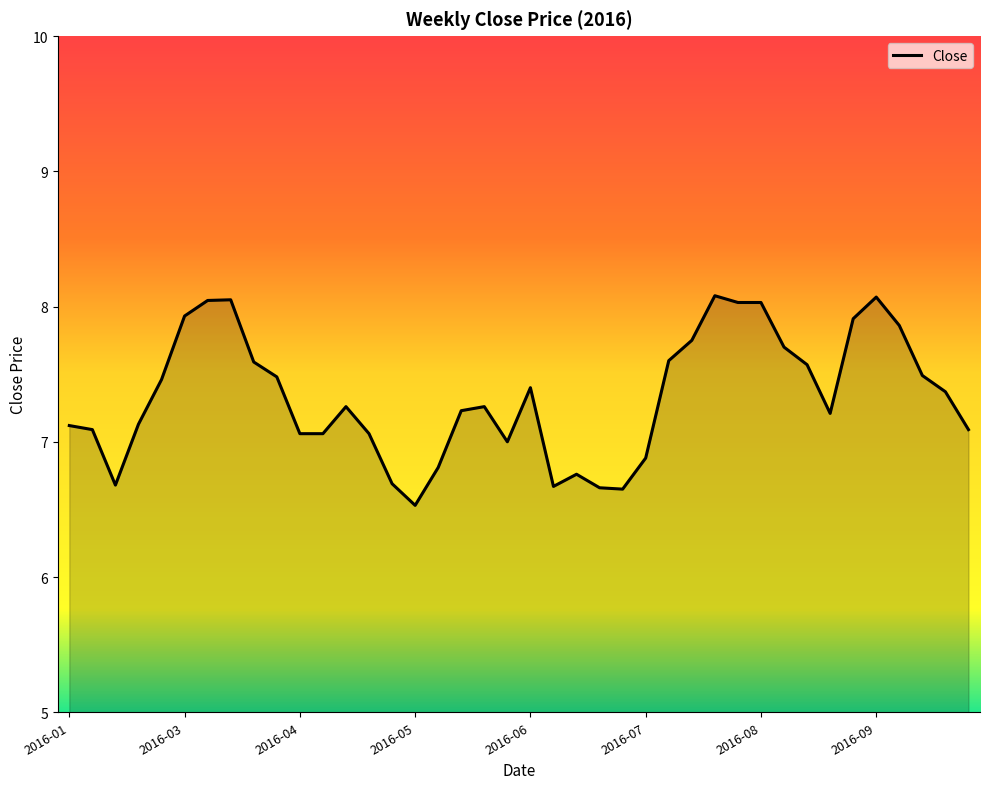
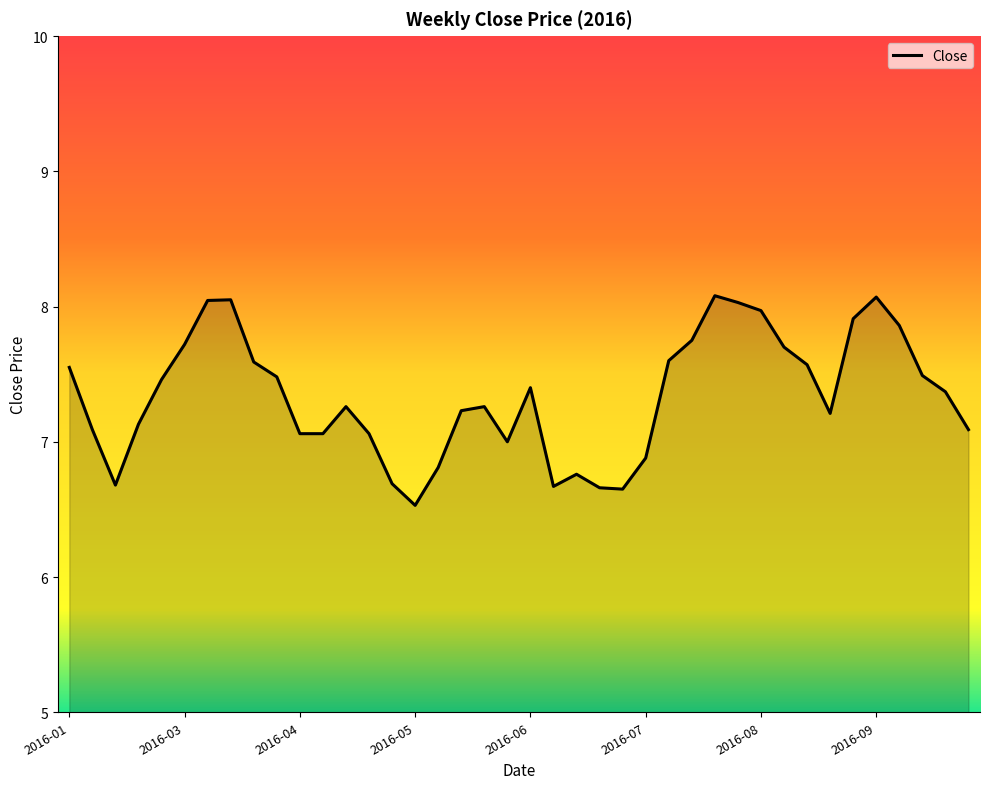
  {
-   "2016-01": 7.12,
-   "2016-03": 7.93,
+   "2016-01": 7.55,
+   "2016-03": 7.72,
    "2016-04": 7.06,
    "2016-05": 6.53,
    "2016-06": 7.40,
    "2016-07": 6.88,
-   "2016-08": 8.03,
+   "2016-08": 7.97,
    "2016-09": 8.07
  }
